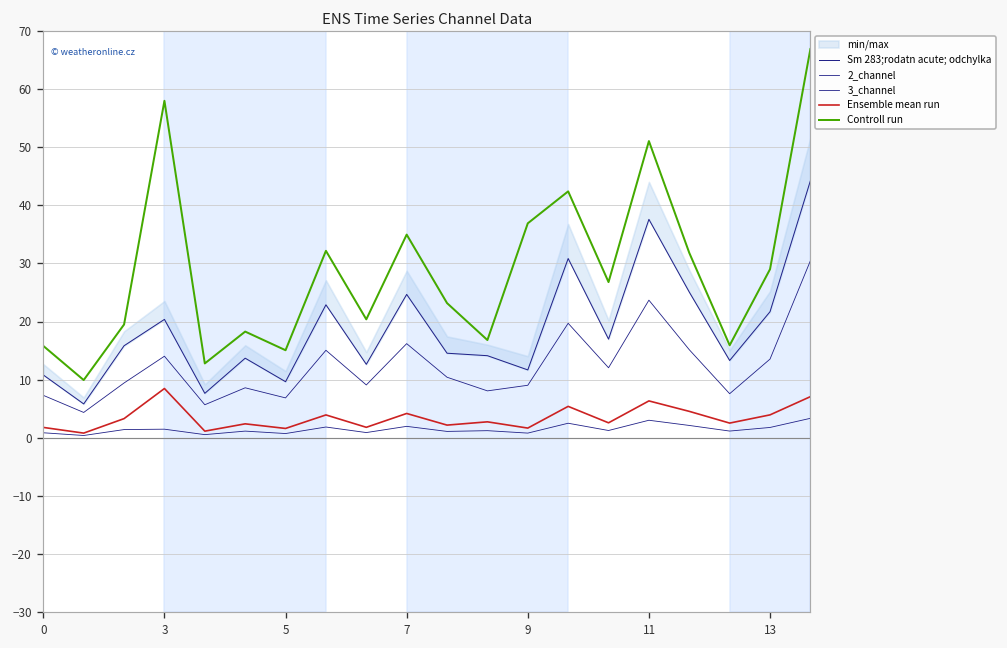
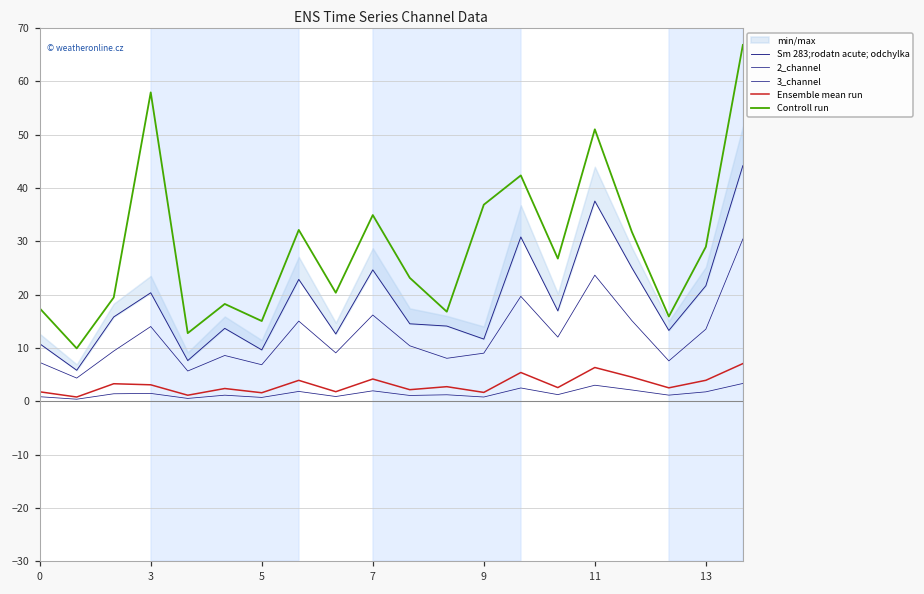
  {
    "Ensemble mean run": {
      "0": 2,
-     "3": 8,
+     "3": 3,
      "9": 2
    },
    "Controll run": {
-     "0": 16,
+     "0": 17,
      "3": 58,
      "9": 37
    }
  }
